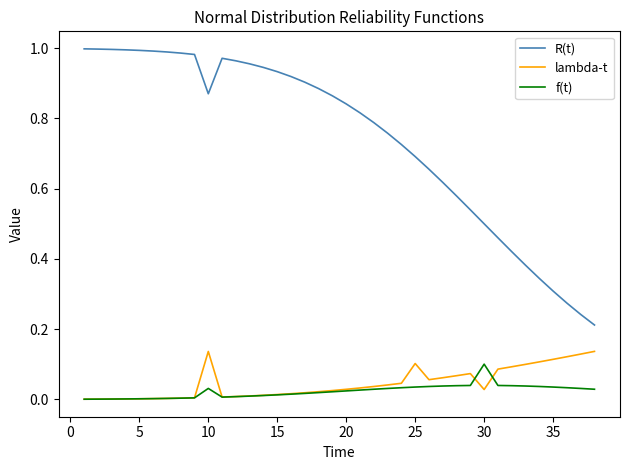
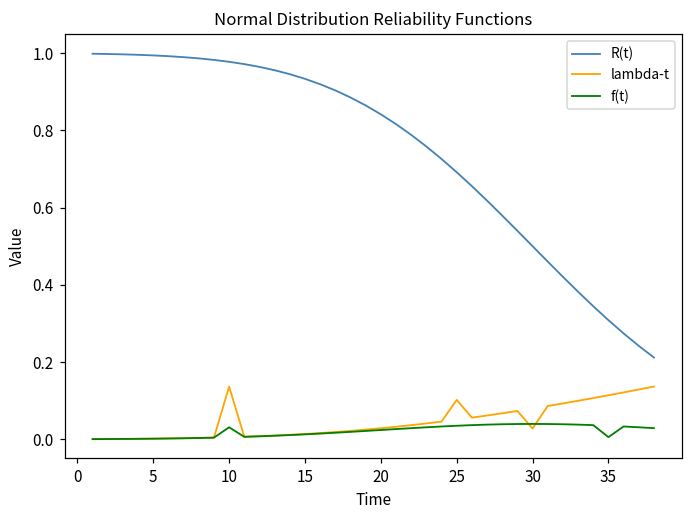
  {
    "R(t)": {
      "5": 0.99,
-     "10": 0.87,
+     "10": 0.98,
      "15": 0.93,
      "20": 0.84,
      "25": 0.69,
      "30": 0.50,
      "35": 0.31
    },
    "lambda-t": {
      "10": 0.14,
      "25": 0.10,
      "30": 0.03,
      "35": 0.11
    },
    "f(t)": {
      "10": 0.03,
      "25": 0.04,
-     "30": 0.10,
-     "35": 0.04
+     "30": 0.04,
+     "35": 0.01
    }
  }
